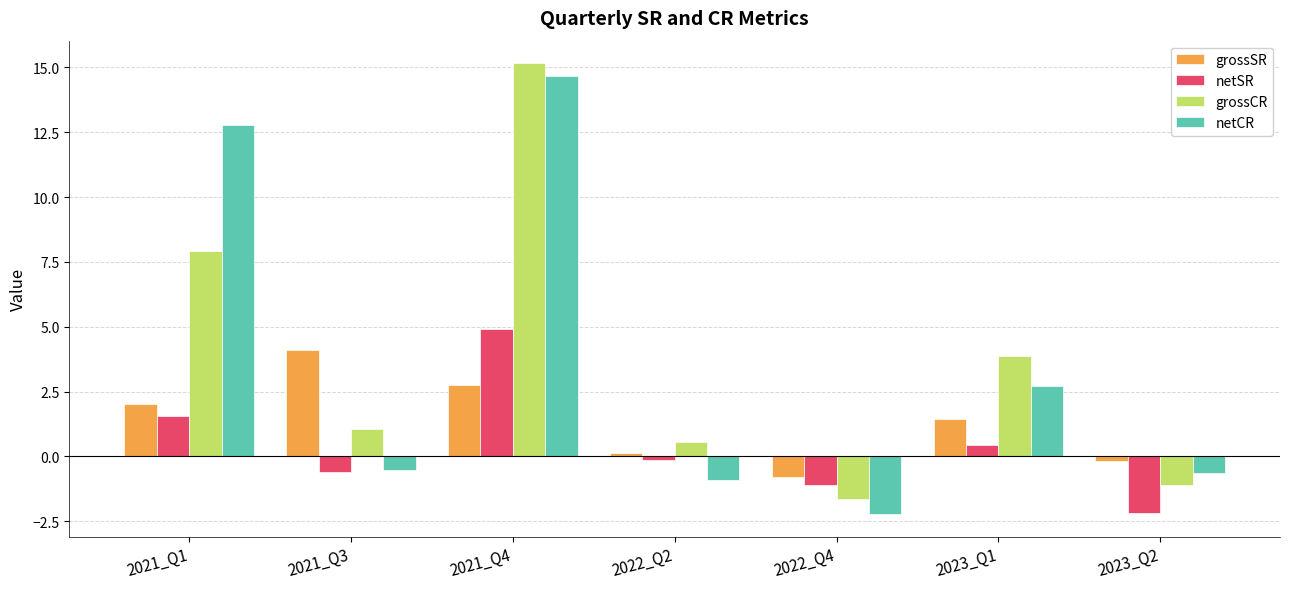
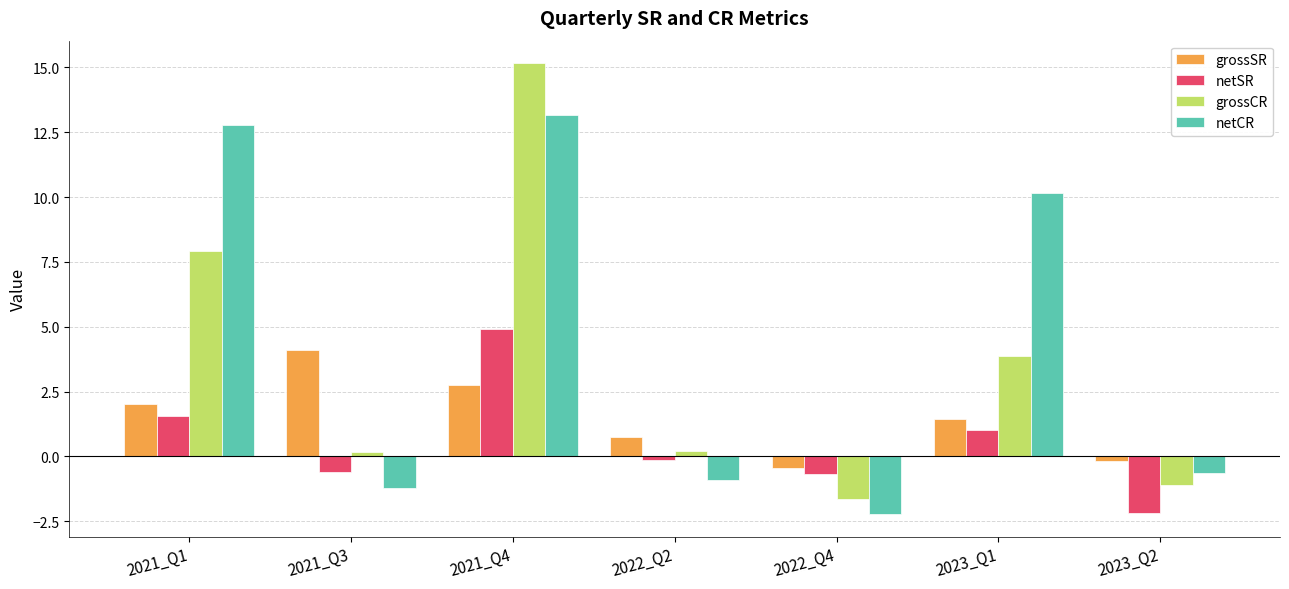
  {
    "grossSR": {
      "2021_Q1": 2.0,
      "2021_Q3": 4.1,
      "2021_Q4": 2.8,
-     "2022_Q2": 0.1,
-     "2022_Q4": -0.8,
+     "2022_Q2": 0.7,
+     "2022_Q4": -0.5,
      "2023_Q1": 1.4,
      "2023_Q2": -0.2
    },
    "netSR": {
      "2021_Q1": 1.6,
      "2021_Q3": -0.6,
      "2021_Q4": 4.9,
      "2022_Q2": -0.1,
-     "2022_Q4": -1.1,
-     "2023_Q1": 0.4,
+     "2022_Q4": -0.7,
+     "2023_Q1": 1.0,
      "2023_Q2": -2.2
    },
    "grossCR": {
      "2021_Q1": 7.9,
-     "2021_Q3": 1.1,
+     "2021_Q3": 0.2,
      "2021_Q4": 15.2,
-     "2022_Q2": 0.6,
+     "2022_Q2": 0.2,
      "2022_Q4": -1.6,
      "2023_Q1": 3.9,
      "2023_Q2": -1.1
    },
    "netCR": {
      "2021_Q1": 12.8,
-     "2021_Q3": -0.5,
-     "2021_Q4": 14.7,
+     "2021_Q3": -1.2,
+     "2021_Q4": 13.2,
      "2022_Q2": -0.9,
      "2022_Q4": -2.2,
-     "2023_Q1": 2.7,
+     "2023_Q1": 10.2,
      "2023_Q2": -0.6
    }
  }
